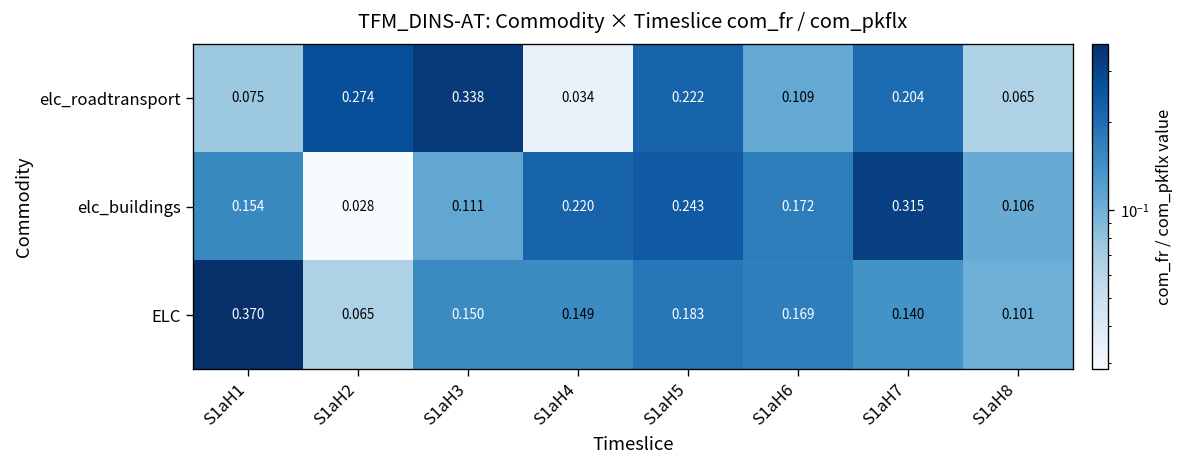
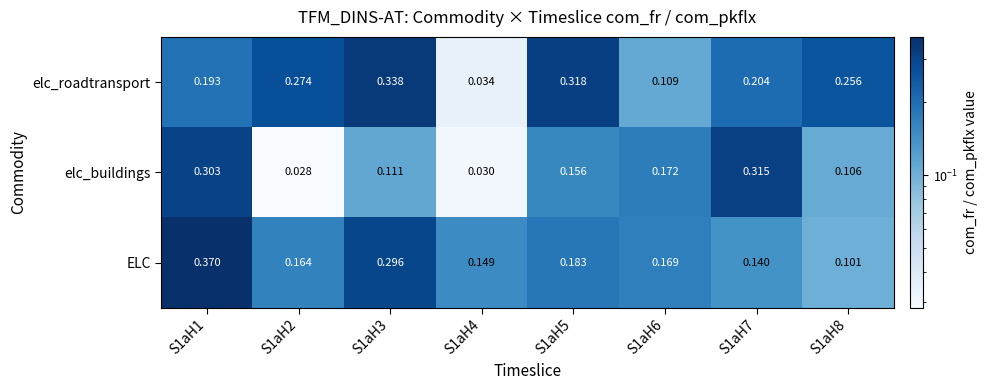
  {
    "elc_roadtransport": {
-     "S1aH1": 0.075,
+     "S1aH1": 0.193,
      "S1aH2": 0.274,
      "S1aH3": 0.338,
      "S1aH4": 0.034,
-     "S1aH5": 0.222,
+     "S1aH5": 0.318,
      "S1aH6": 0.109,
      "S1aH7": 0.204,
-     "S1aH8": 0.065
+     "S1aH8": 0.256
    },
    "elc_buildings": {
-     "S1aH1": 0.154,
+     "S1aH1": 0.303,
      "S1aH2": 0.028,
      "S1aH3": 0.111,
-     "S1aH4": 0.220,
-     "S1aH5": 0.243,
+     "S1aH4": 0.030,
+     "S1aH5": 0.156,
      "S1aH6": 0.172,
      "S1aH7": 0.315,
      "S1aH8": 0.106
    },
    "ELC": {
      "S1aH1": 0.370,
-     "S1aH2": 0.065,
-     "S1aH3": 0.150,
+     "S1aH2": 0.164,
+     "S1aH3": 0.296,
      "S1aH4": 0.149,
      "S1aH5": 0.183,
      "S1aH6": 0.169,
      "S1aH7": 0.140,
      "S1aH8": 0.101
    }
  }
